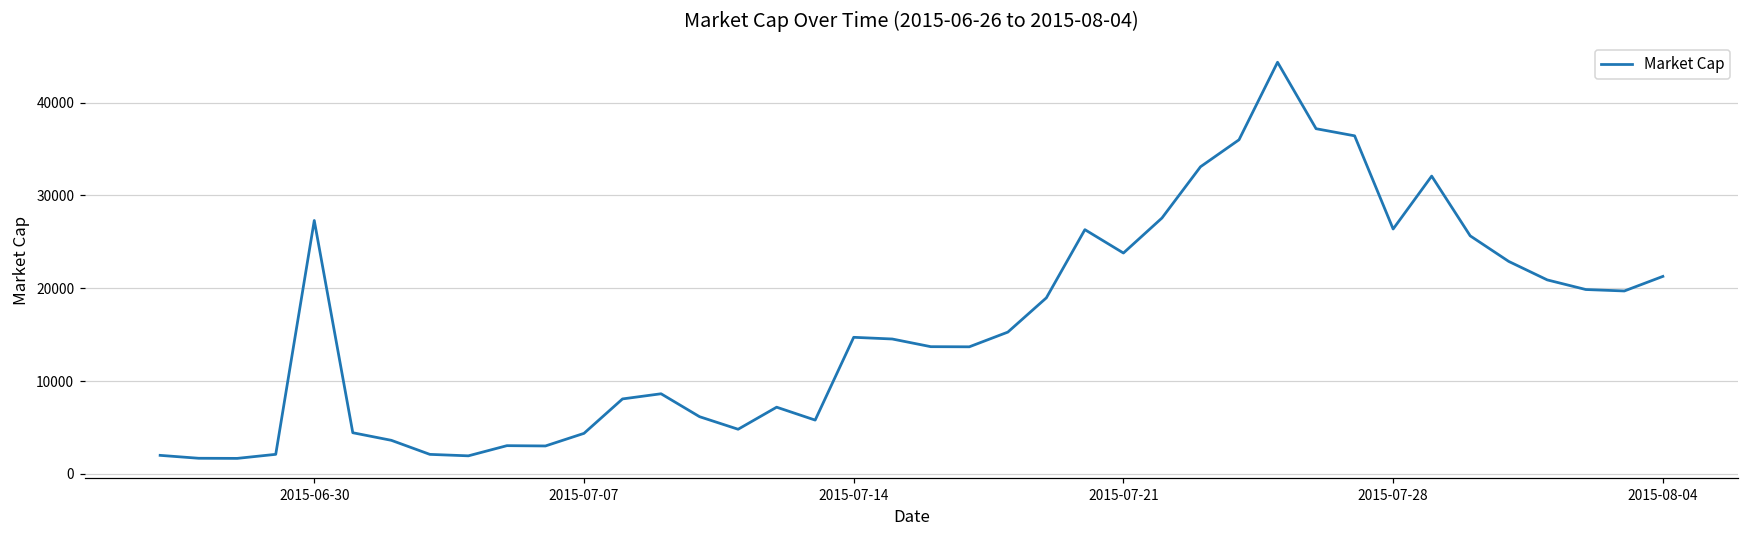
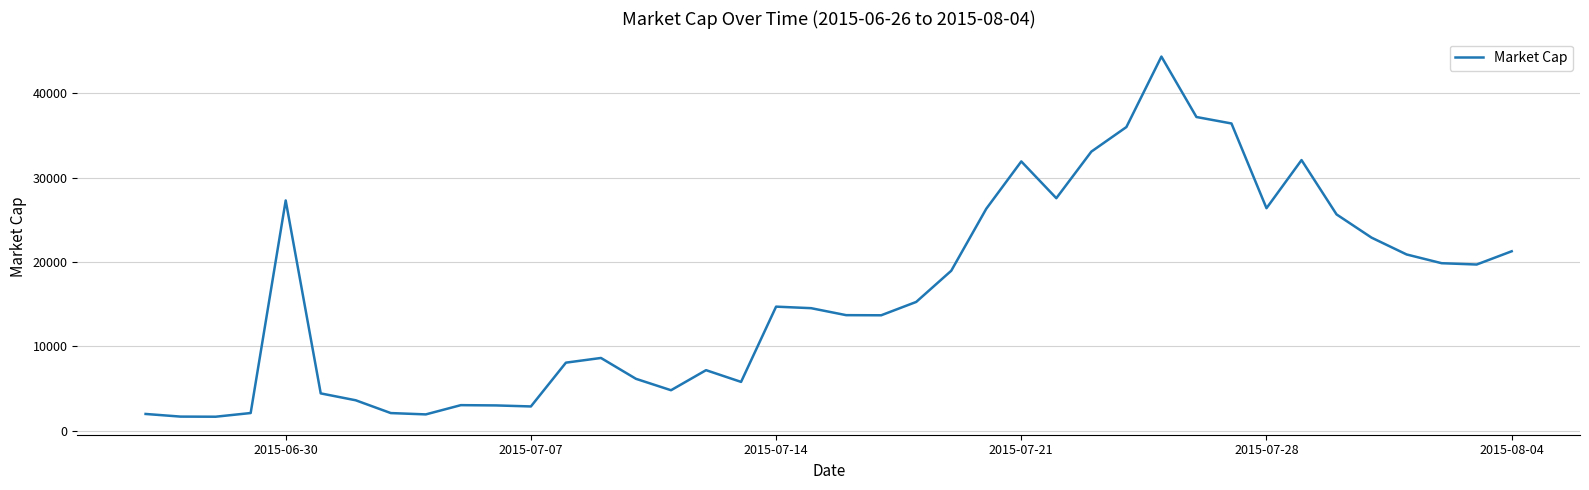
  {
    "2015-06-30": 27000,
-   "2015-07-07": 4000,
+   "2015-07-07": 3000,
    "2015-07-14": 15000,
-   "2015-07-21": 24000,
+   "2015-07-21": 32000,
    "2015-07-28": 26000,
    "2015-08-04": 21000
  }
